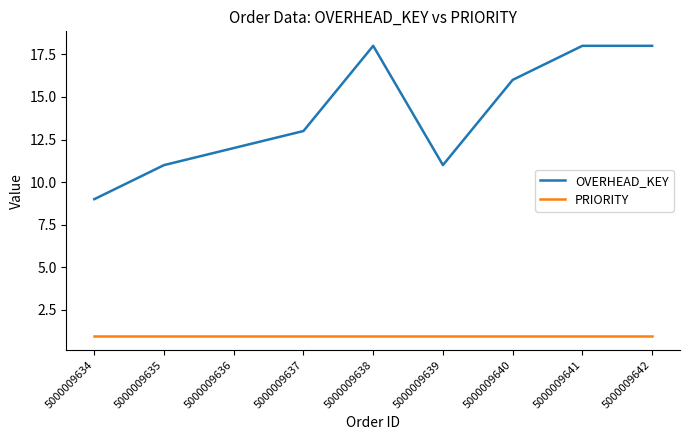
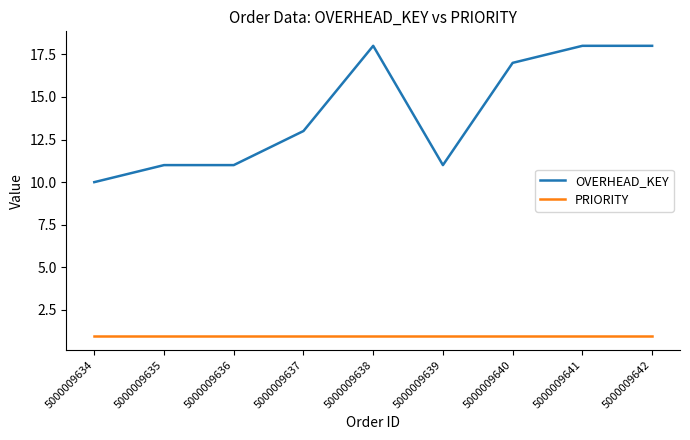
  {
    "OVERHEAD_KEY": {
-     "5000009634": 9,
+     "5000009634": 10,
      "5000009635": 11,
-     "5000009636": 12,
+     "5000009636": 11,
      "5000009637": 13,
      "5000009638": 18,
      "5000009639": 11,
-     "5000009640": 16,
+     "5000009640": 17,
      "5000009641": 18,
      "5000009642": 18
    },
    "PRIORITY": {
      "5000009634": 1,
      "5000009635": 1,
      "5000009636": 1,
      "5000009637": 1,
      "5000009638": 1,
      "5000009639": 1,
      "5000009640": 1,
      "5000009641": 1,
      "5000009642": 1
    }
  }
